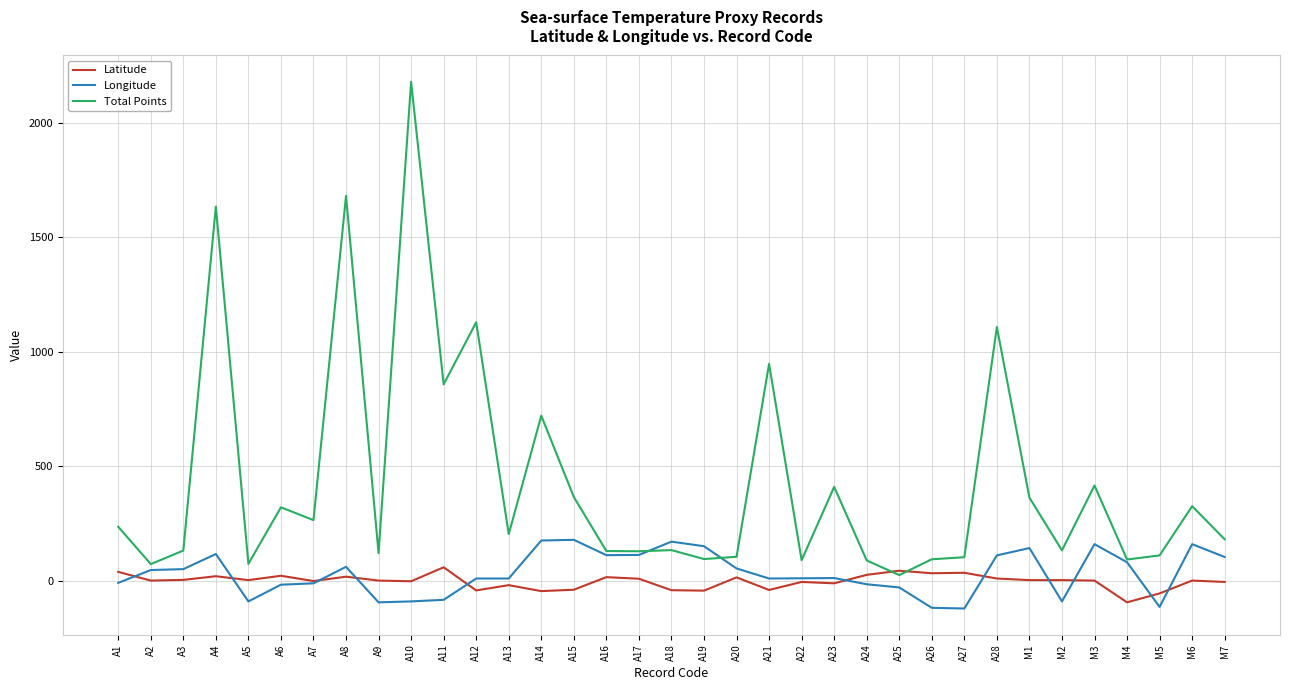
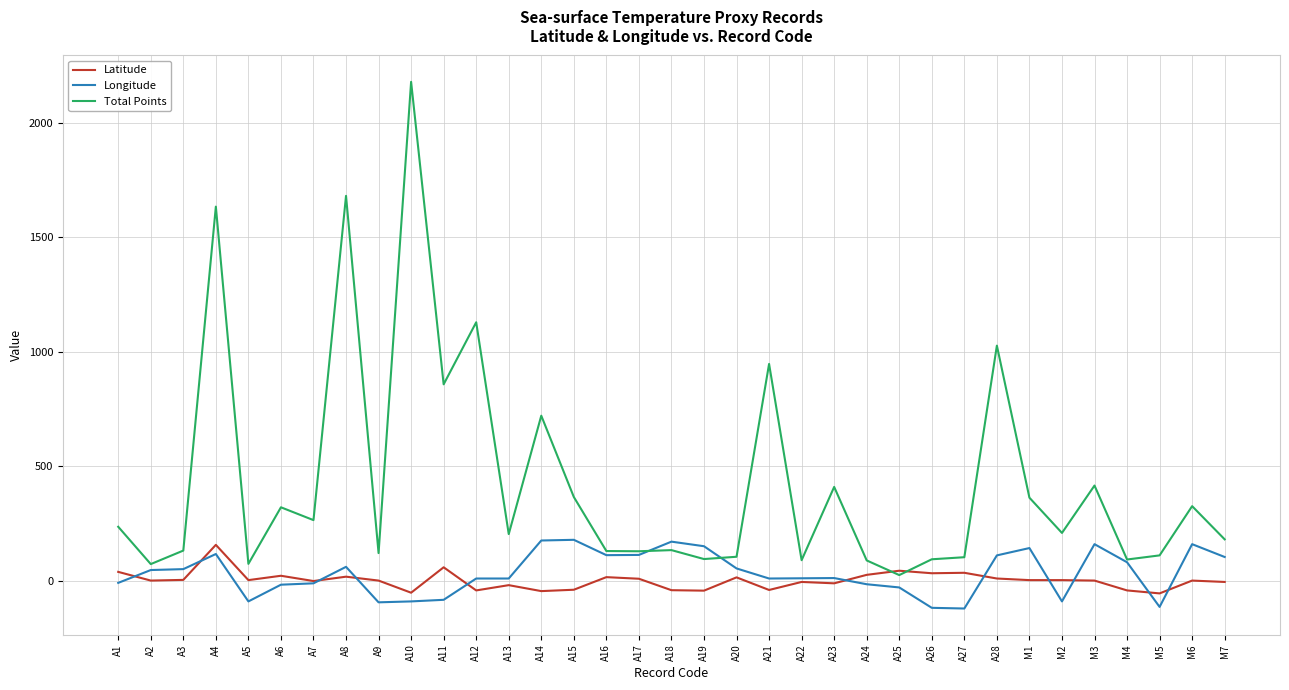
  {
    "Latitude": {
      "A1": 40,
      "A2": 0,
      "A3": 0,
-     "A4": 20,
+     "A4": 160,
      "A5": 0,
      "A6": 20,
      "A8": 20,
      "A9": 0,
-     "A10": 0,
+     "A10": -50,
      "A11": 60,
      "A12": -40,
      "A13": -20,
      "A14": -50,
      "A15": -40,
      "A16": 20,
      "A17": 10,
      "A18": -40,
      "A19": -40,
      "A20": 10,
      "A21": -40,
      "A22": -10,
      "A23": -10,
      "A24": 30,
      "A25": 40,
      "A26": 30,
      "A27": 30,
      "A28": 10,
      "M1": 0,
      "M2": 0,
      "M3": 0,
-     "M4": -100,
+     "M4": -40,
      "M5": -60,
      "M6": 0,
      "M7": -10
    },
    "Longitude": {
      "A1": -10,
      "A2": 50,
      "A3": 50,
      "A4": 120,
      "A5": -90,
      "A6": -20,
      "A8": 60,
      "A9": -100,
      "A10": -90,
      "A11": -80,
      "A12": 10,
      "A13": 10,
      "A14": 180,
      "A15": 180,
      "A16": 110,
      "A17": 110,
      "A18": 170,
      "A19": 150,
      "A20": 50,
      "A21": 10,
      "A22": 10,
      "A23": 10,
      "A24": -20,
      "A25": -30,
      "A26": -120,
      "A27": -120,
      "A28": 110,
      "M1": 140,
      "M2": -90,
      "M3": 160,
      "M4": 80,
      "M5": -120,
      "M6": 160,
      "M7": 100
    },
    "Total Points": {
      "A1": 240,
      "A2": 70,
      "A3": 130,
      "A4": 1630,
      "A5": 70,
      "A6": 320,
      "A7": 260,
      "A8": 1680,
      "A9": 120,
      "A10": 2180,
      "A11": 860,
      "A12": 1130,
      "A13": 200,
      "A14": 720,
      "A15": 370,
      "A16": 130,
      "A17": 130,
      "A18": 130,
      "A19": 90,
      "A20": 100,
      "A21": 950,
      "A22": 90,
      "A23": 410,
      "A24": 90,
      "A25": 20,
      "A26": 90,
      "A27": 100,
-     "A28": 1110,
+     "A28": 1030,
      "M1": 360,
-     "M2": 130,
+     "M2": 210,
      "M3": 420,
      "M4": 90,
      "M5": 110,
      "M6": 330,
      "M7": 180
    }
  }
